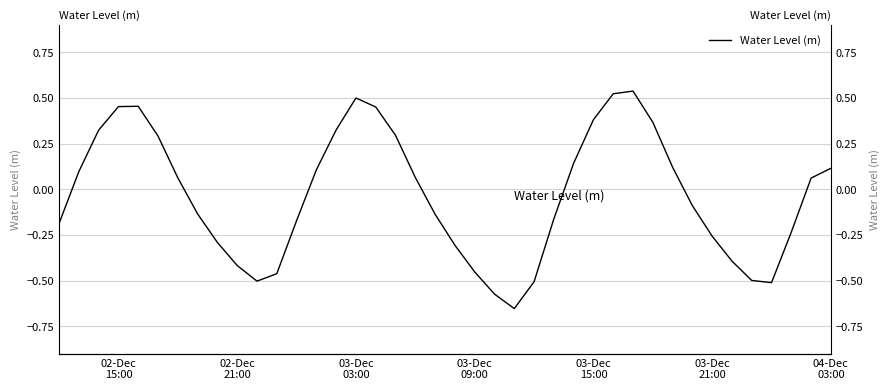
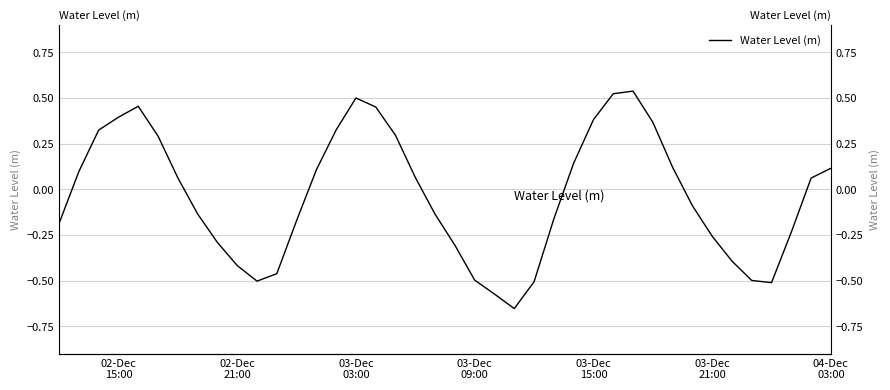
  {
-   "02-Dec 15:00": 0.45,
+   "02-Dec 15:00": 0.39,
    "02-Dec 21:00": -0.42,
    "03-Dec 03:00": 0.50,
-   "03-Dec 09:00": -0.45,
+   "03-Dec 09:00": -0.50,
    "03-Dec 15:00": 0.38,
    "03-Dec 21:00": -0.26,
    "04-Dec 03:00": 0.12
  }
